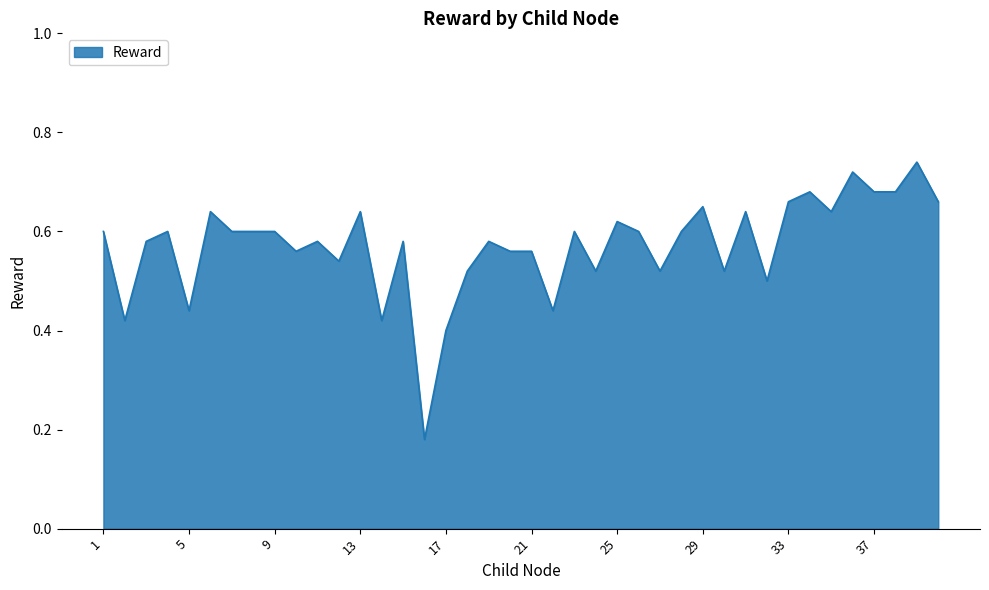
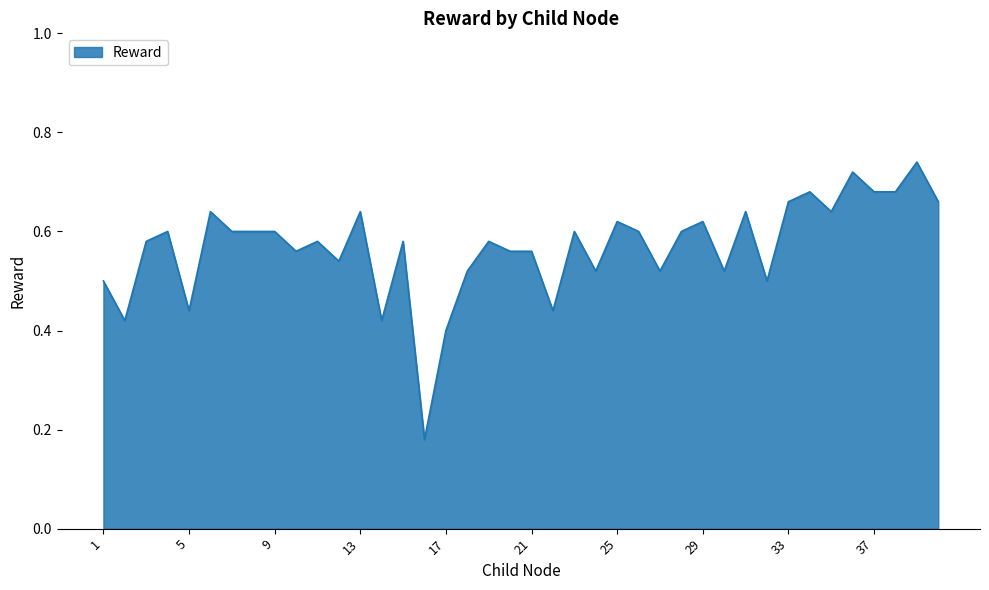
  {
-   "1": 0.6,
+   "1": 0.5,
    "5": 0.44,
    "9": 0.60,
    "13": 0.64,
    "17": 0.40,
    "21": 0.56,
    "25": 0.62,
-   "29": 0.65,
+   "29": 0.62,
    "33": 0.66,
    "37": 0.68
  }
